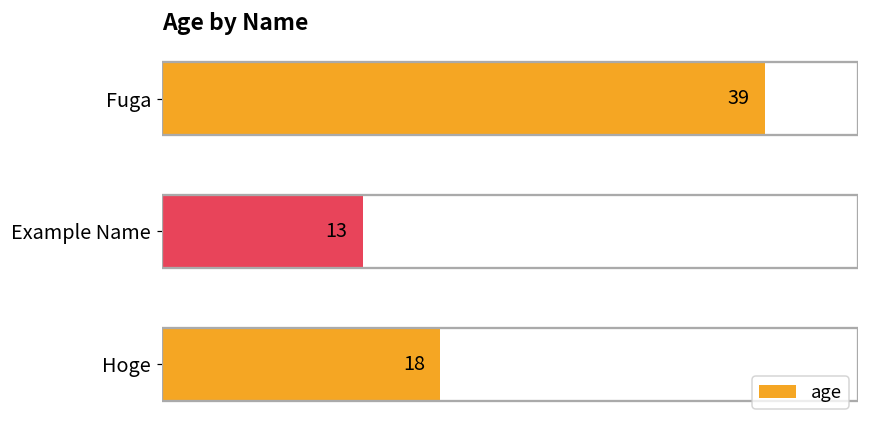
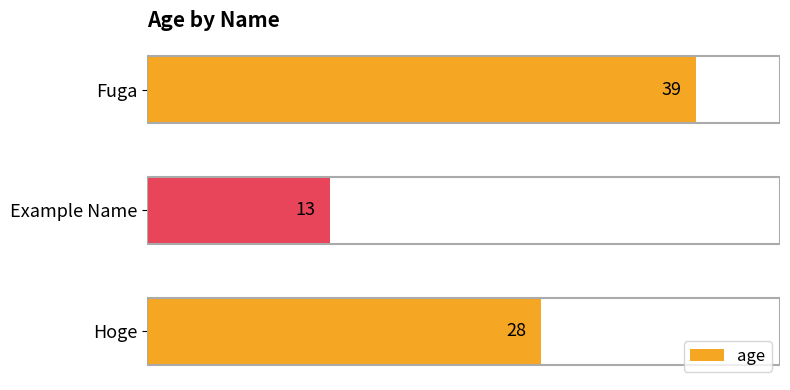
  {
    "Fuga": 39,
    "Example Name": 13,
-   "Hoge": 18
+   "Hoge": 28
  }
